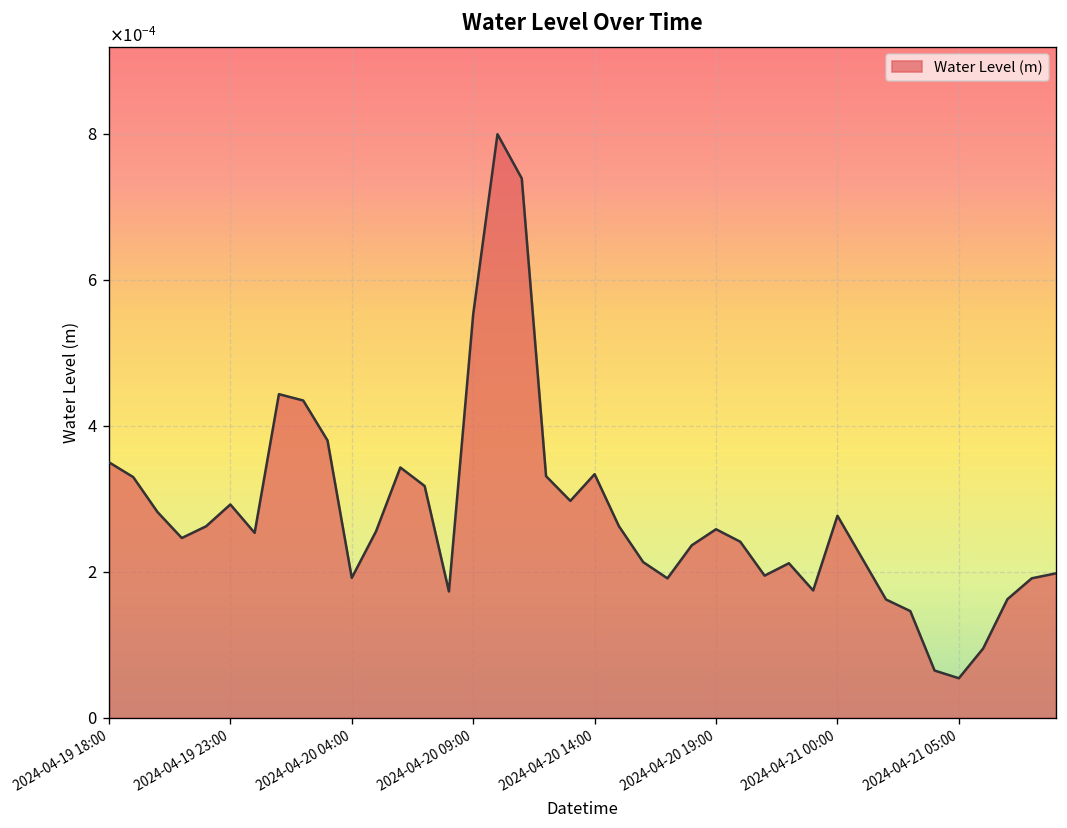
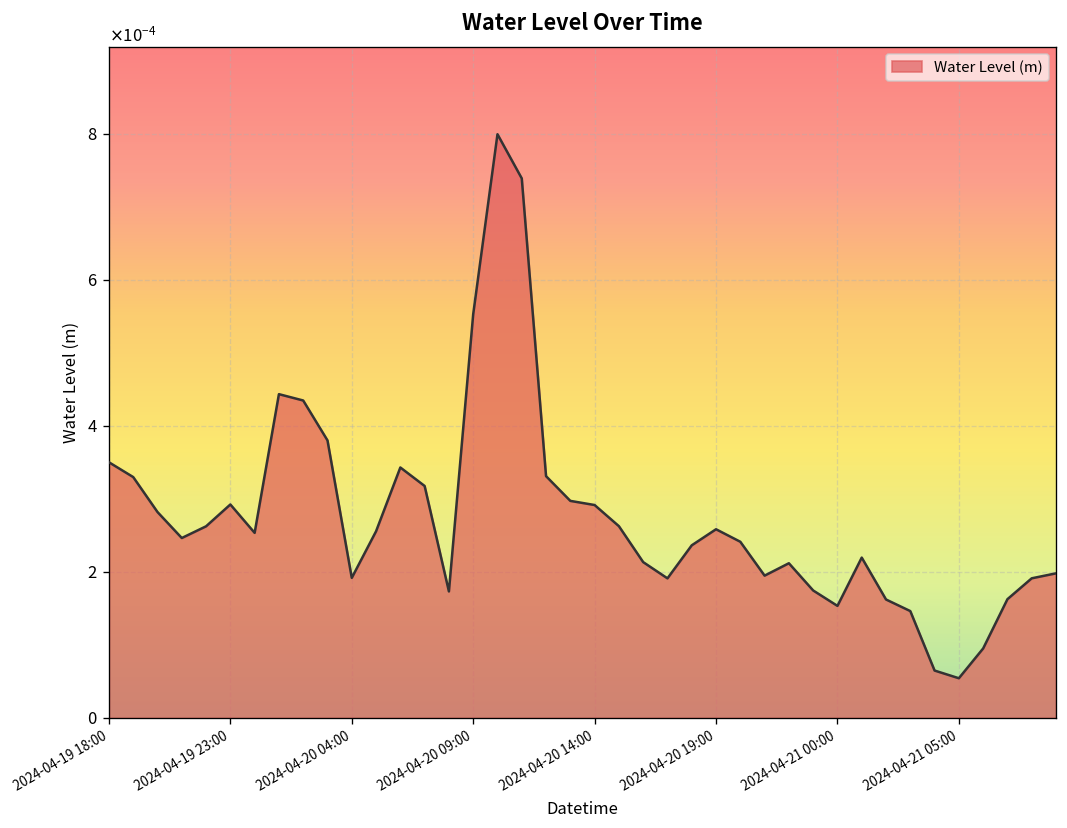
  {
    "2024-04-19 18:00": 0.00035,
    "2024-04-19 23:00": 0.00029,
    "2024-04-20 04:00": 0.00019,
    "2024-04-20 09:00": 0.00055,
-   "2024-04-20 14:00": 0.00033,
+   "2024-04-20 14:00": 0.00029,
    "2024-04-20 19:00": 0.00026,
-   "2024-04-21 00:00": 0.00028,
+   "2024-04-21 00:00": 0.00015,
    "2024-04-21 05:00": 0.00005
  }
